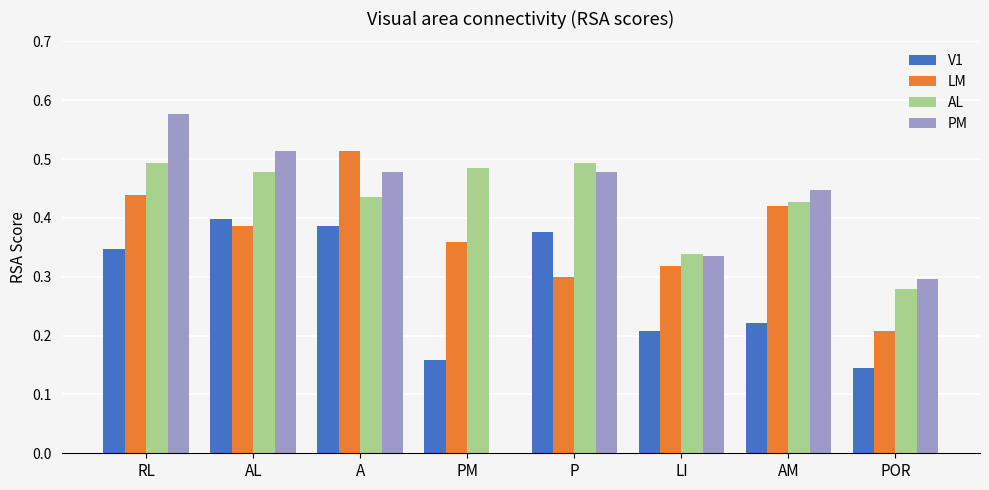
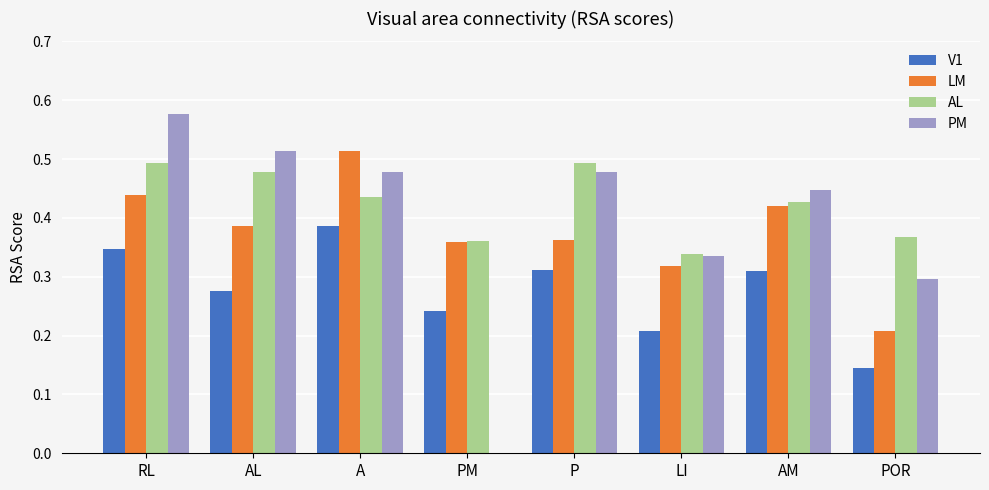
  {
    "V1": {
      "RL": 0.35,
-     "AL": 0.40,
+     "AL": 0.28,
      "A": 0.39,
-     "PM": 0.16,
-     "P": 0.38,
+     "PM": 0.24,
+     "P": 0.31,
      "LI": 0.21,
-     "AM": 0.22,
+     "AM": 0.31,
      "POR": 0.14
    },
    "LM": {
      "RL": 0.44,
      "AL": 0.39,
      "A": 0.51,
      "PM": 0.36,
-     "P": 0.30,
+     "P": 0.36,
      "LI": 0.32,
      "AM": 0.42,
      "POR": 0.21
    },
    "AL": {
      "RL": 0.49,
      "AL": 0.48,
      "A": 0.44,
-     "PM": 0.48,
+     "PM": 0.36,
      "P": 0.49,
      "LI": 0.34,
      "AM": 0.43,
-     "POR": 0.28
+     "POR": 0.37
    },
    "PM": {
      "RL": 0.58,
      "AL": 0.51,
      "A": 0.48,
      "PM": 0.00,
      "P": 0.48,
      "LI": 0.33,
      "AM": 0.45,
      "POR": 0.30
    }
  }
